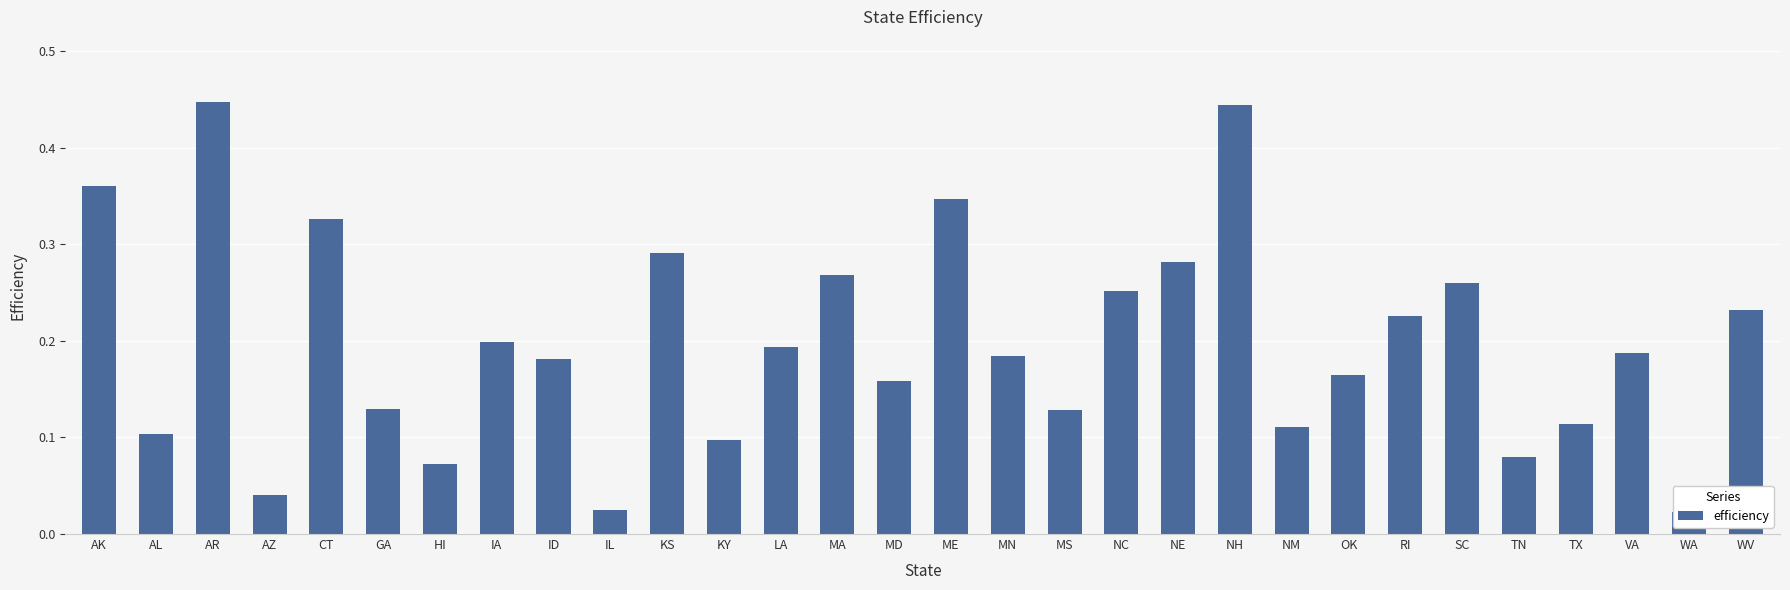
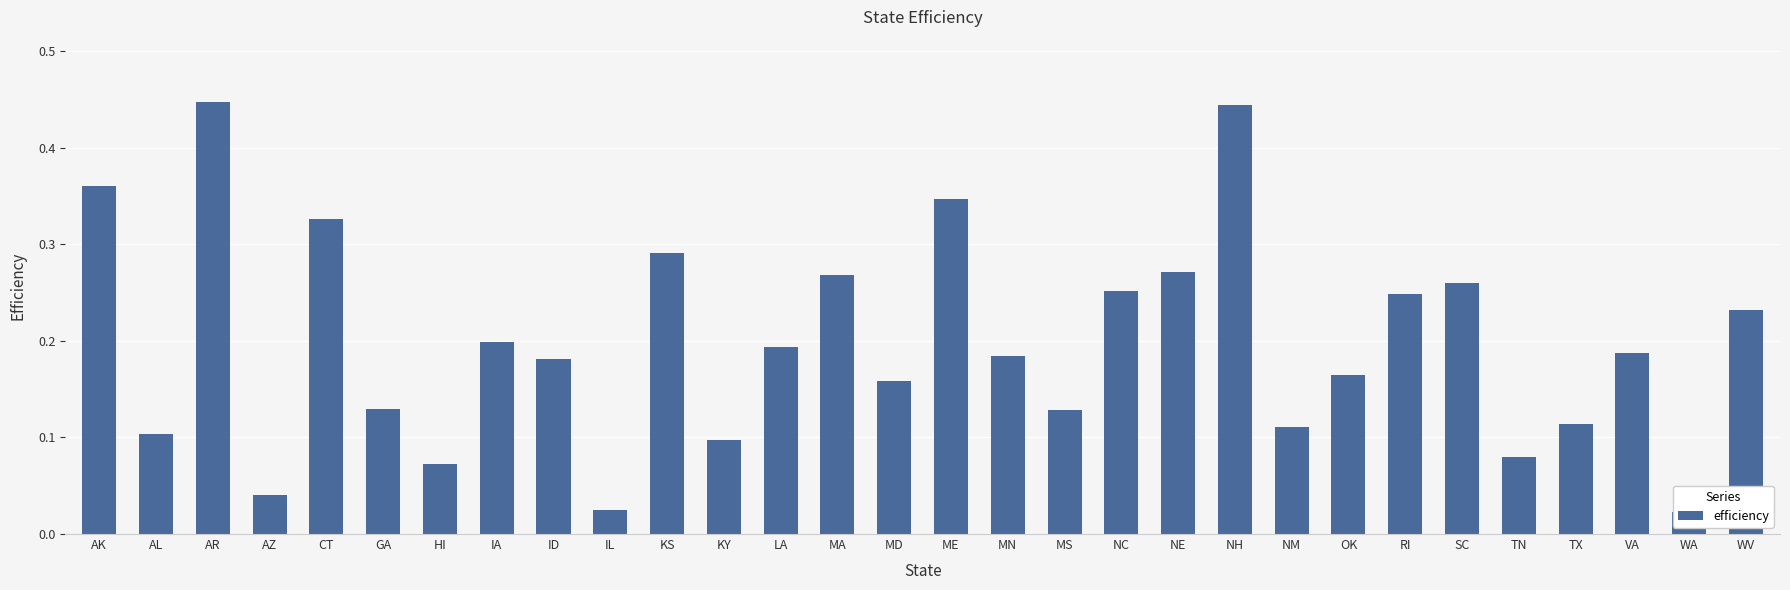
  {
    "AK": 0.36,
    "AL": 0.10,
    "AR": 0.45,
    "AZ": 0.04,
    "CT": 0.33,
    "GA": 0.13,
    "HI": 0.07,
    "IA": 0.20,
    "ID": 0.18,
    "IL": 0.03,
    "KS": 0.29,
    "KY": 0.10,
    "LA": 0.19,
    "MA": 0.27,
    "MD": 0.16,
    "ME": 0.35,
    "MN": 0.18,
    "MS": 0.13,
    "NC": 0.25,
-   "NE": 0.28,
+   "NE": 0.27,
    "NH": 0.44,
    "NM": 0.11,
    "OK": 0.16,
-   "RI": 0.23,
+   "RI": 0.25,
    "SC": 0.26,
    "TN": 0.08,
    "TX": 0.11,
    "VA": 0.19,
    "WV": 0.23
  }
